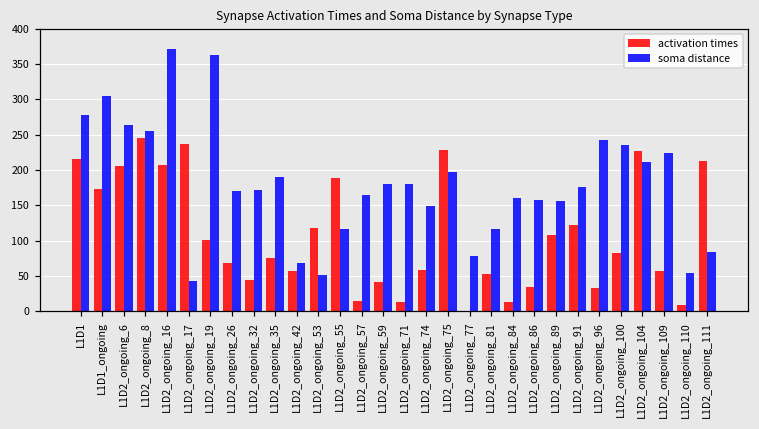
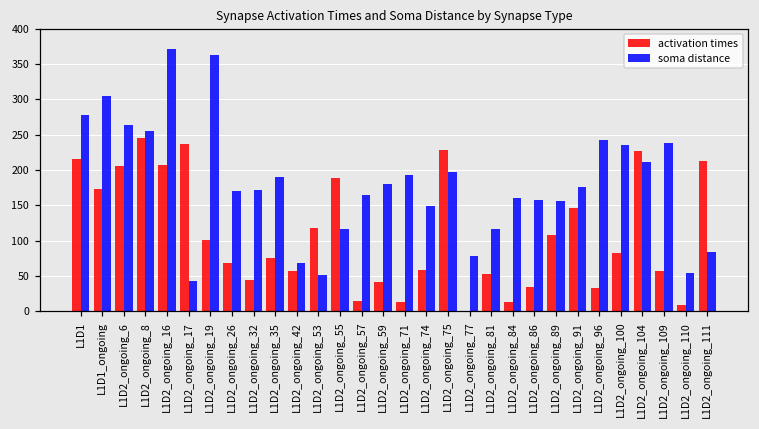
  {
    "activation times": {
      "L1D1": 220,
      "L1D1_ongoing": 170,
      "L1D2_ongoing_6": 210,
      "L1D2_ongoing_8": 250,
      "L1D2_ongoing_16": 210,
      "L1D2_ongoing_17": 240,
      "L1D2_ongoing_19": 100,
      "L1D2_ongoing_26": 70,
      "L1D2_ongoing_32": 40,
      "L1D2_ongoing_35": 80,
      "L1D2_ongoing_42": 60,
      "L1D2_ongoing_53": 120,
      "L1D2_ongoing_55": 190,
      "L1D2_ongoing_57": 10,
      "L1D2_ongoing_59": 40,
      "L1D2_ongoing_71": 10,
      "L1D2_ongoing_74": 60,
      "L1D2_ongoing_75": 230,
      "L1D2_ongoing_81": 50,
      "L1D2_ongoing_84": 10,
      "L1D2_ongoing_86": 30,
      "L1D2_ongoing_89": 110,
-     "L1D2_ongoing_91": 120,
+     "L1D2_ongoing_91": 150,
      "L1D2_ongoing_96": 30,
      "L1D2_ongoing_100": 80,
      "L1D2_ongoing_104": 230,
      "L1D2_ongoing_109": 60,
      "L1D2_ongoing_110": 10,
      "L1D2_ongoing_111": 210
    },
    "soma distance": {
      "L1D1": 280,
      "L1D1_ongoing": 310,
      "L1D2_ongoing_6": 260,
      "L1D2_ongoing_8": 260,
      "L1D2_ongoing_16": 370,
      "L1D2_ongoing_17": 40,
      "L1D2_ongoing_19": 360,
      "L1D2_ongoing_26": 170,
      "L1D2_ongoing_32": 170,
      "L1D2_ongoing_35": 190,
      "L1D2_ongoing_42": 70,
      "L1D2_ongoing_53": 50,
      "L1D2_ongoing_55": 120,
      "L1D2_ongoing_57": 160,
      "L1D2_ongoing_59": 180,
-     "L1D2_ongoing_71": 180,
+     "L1D2_ongoing_71": 190,
      "L1D2_ongoing_74": 150,
      "L1D2_ongoing_75": 200,
      "L1D2_ongoing_77": 80,
      "L1D2_ongoing_81": 120,
      "L1D2_ongoing_84": 160,
      "L1D2_ongoing_86": 160,
      "L1D2_ongoing_89": 160,
      "L1D2_ongoing_91": 180,
      "L1D2_ongoing_96": 240,
      "L1D2_ongoing_100": 240,
      "L1D2_ongoing_104": 210,
-     "L1D2_ongoing_109": 220,
+     "L1D2_ongoing_109": 240,
      "L1D2_ongoing_110": 50,
      "L1D2_ongoing_111": 80
    }
  }
